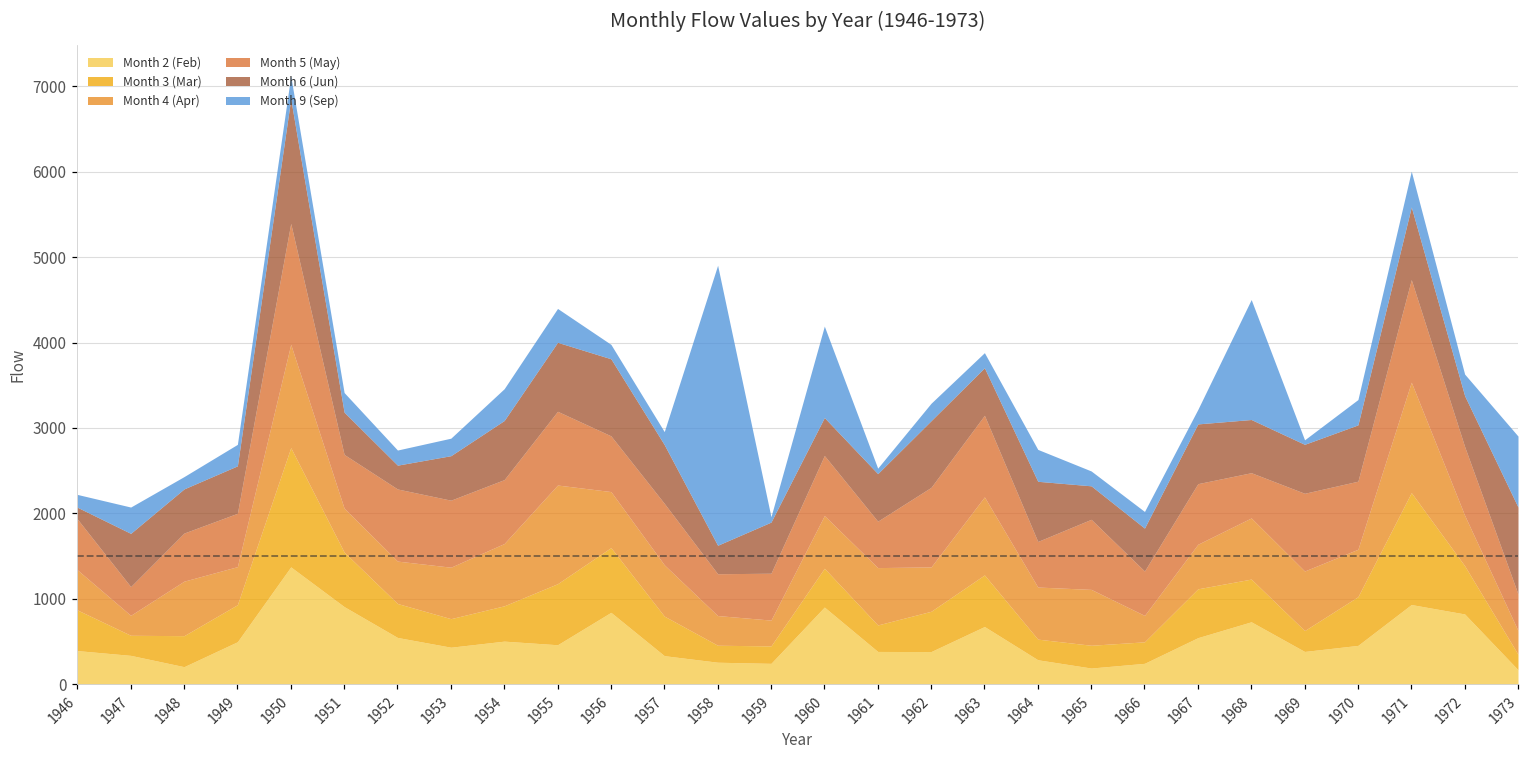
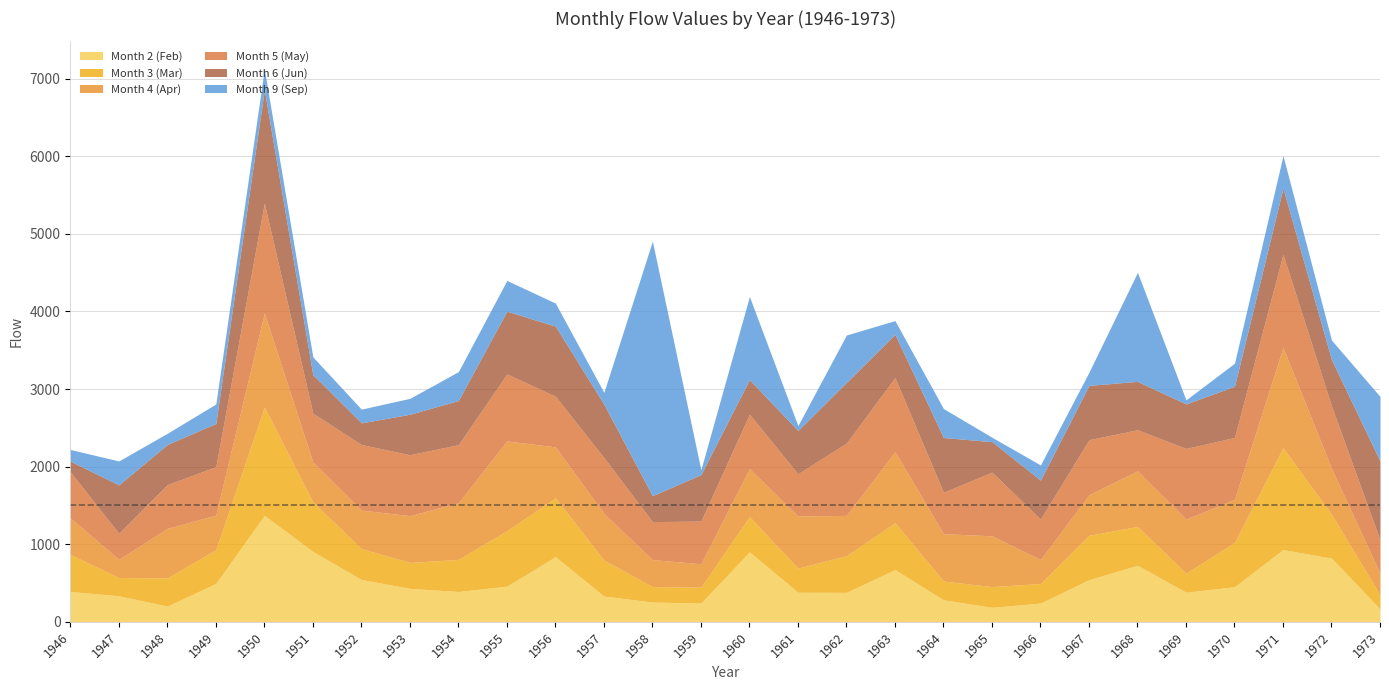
  {
    "Month 2 (Feb)": {
      "1946": 400,
      "1947": 300,
      "1948": 200,
      "1949": 500,
      "1950": 1400,
      "1951": 900,
      "1952": 500,
      "1953": 400,
-     "1954": 500,
+     "1954": 400,
      "1955": 500,
      "1956": 800,
      "1957": 300,
      "1958": 300,
      "1959": 200,
      "1960": 900,
      "1961": 400,
      "1962": 400,
      "1963": 700,
      "1964": 300,
      "1965": 200,
      "1966": 200,
      "1967": 500,
      "1968": 700,
      "1969": 400,
      "1970": 500,
      "1971": 900,
      "1972": 800,
      "1973": 200
    },
    "Month 6 (Jun)": {
      "1946": 100,
      "1947": 600,
      "1948": 500,
      "1949": 600,
      "1950": 1500,
      "1951": 500,
      "1952": 300,
      "1953": 500,
-     "1954": 700,
+     "1954": 600,
      "1955": 800,
      "1956": 900,
      "1957": 700,
      "1958": 300,
      "1959": 600,
      "1960": 400,
      "1961": 600,
      "1962": 800,
      "1963": 600,
      "1964": 700,
      "1965": 400,
      "1966": 500,
      "1967": 700,
      "1968": 600,
      "1969": 600,
      "1970": 700,
      "1971": 900,
      "1972": 600,
      "1973": 1000
    },
    "Month 9 (Sep)": {
      "1946": 200,
      "1947": 300,
      "1948": 100,
      "1949": 300,
      "1950": 300,
      "1951": 200,
      "1952": 200,
      "1953": 200,
      "1954": 400,
      "1955": 400,
-     "1956": 200,
+     "1956": 300,
      "1957": 200,
      "1958": 3300,
      "1959": 100,
      "1960": 1100,
      "1961": 100,
-     "1962": 200,
+     "1962": 600,
      "1963": 200,
      "1964": 400,
-     "1965": 200,
+     "1965": 100,
      "1966": 200,
      "1967": 200,
      "1968": 1400,
      "1969": 100,
      "1970": 300,
      "1971": 400,
      "1972": 300,
      "1973": 800
    }
  }
